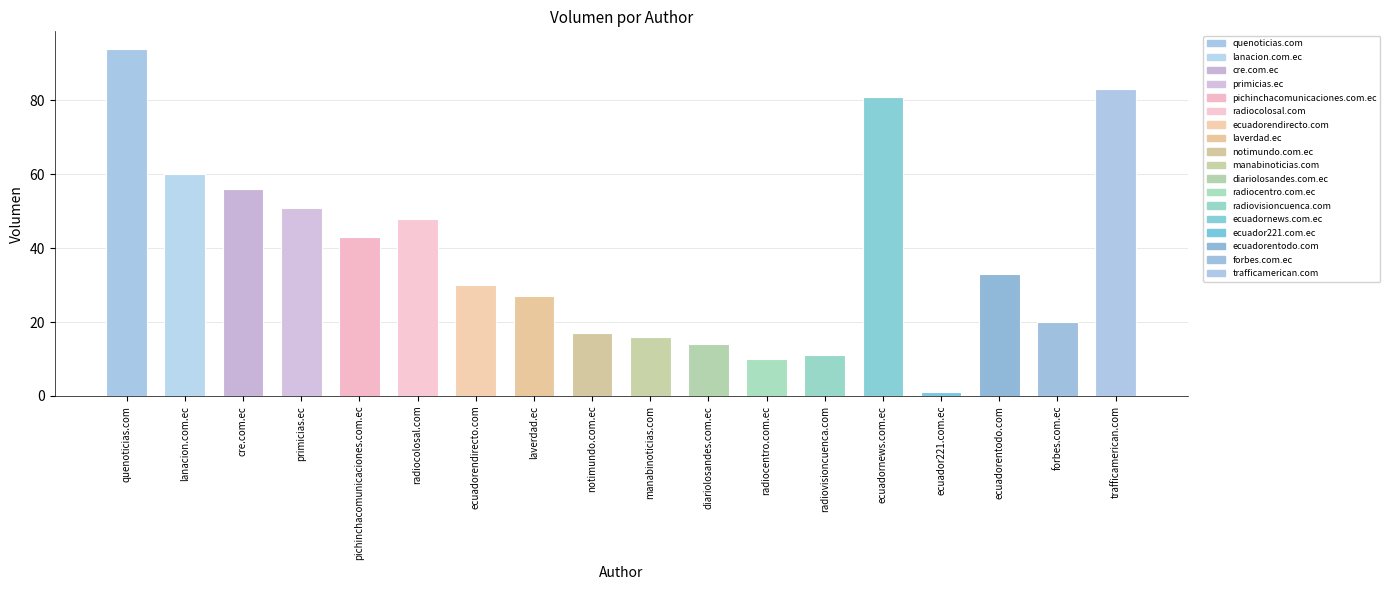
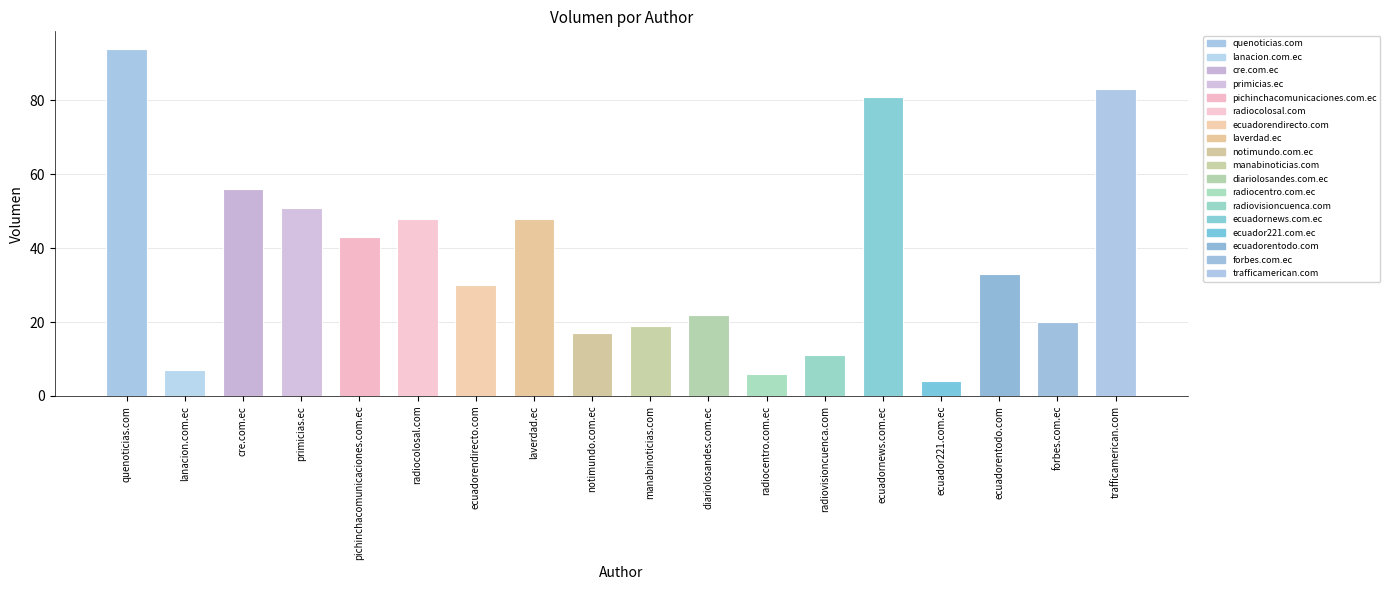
  {
    "quenoticias.com": 94,
-   "lanacion.com.ec": 60,
+   "lanacion.com.ec": 7,
    "cre.com.ec": 56,
    "primicias.ec": 51,
    "pichinchacomunicaciones.com.ec": 43,
    "radiocolosal.com": 48,
    "ecuadorendirecto.com": 30,
-   "laverdad.ec": 27,
+   "laverdad.ec": 48,
    "notimundo.com.ec": 17,
-   "manabinoticias.com": 16,
-   "diariolosandes.com.ec": 14,
-   "radiocentro.com.ec": 10,
+   "manabinoticias.com": 19,
+   "diariolosandes.com.ec": 22,
+   "radiocentro.com.ec": 6,
    "radiovisioncuenca.com": 11,
    "ecuadornews.com.ec": 81,
-   "ecuador221.com.ec": 1,
+   "ecuador221.com.ec": 4,
    "ecuadorentodo.com": 33,
    "forbes.com.ec": 20,
    "trafficamerican.com": 83
  }
